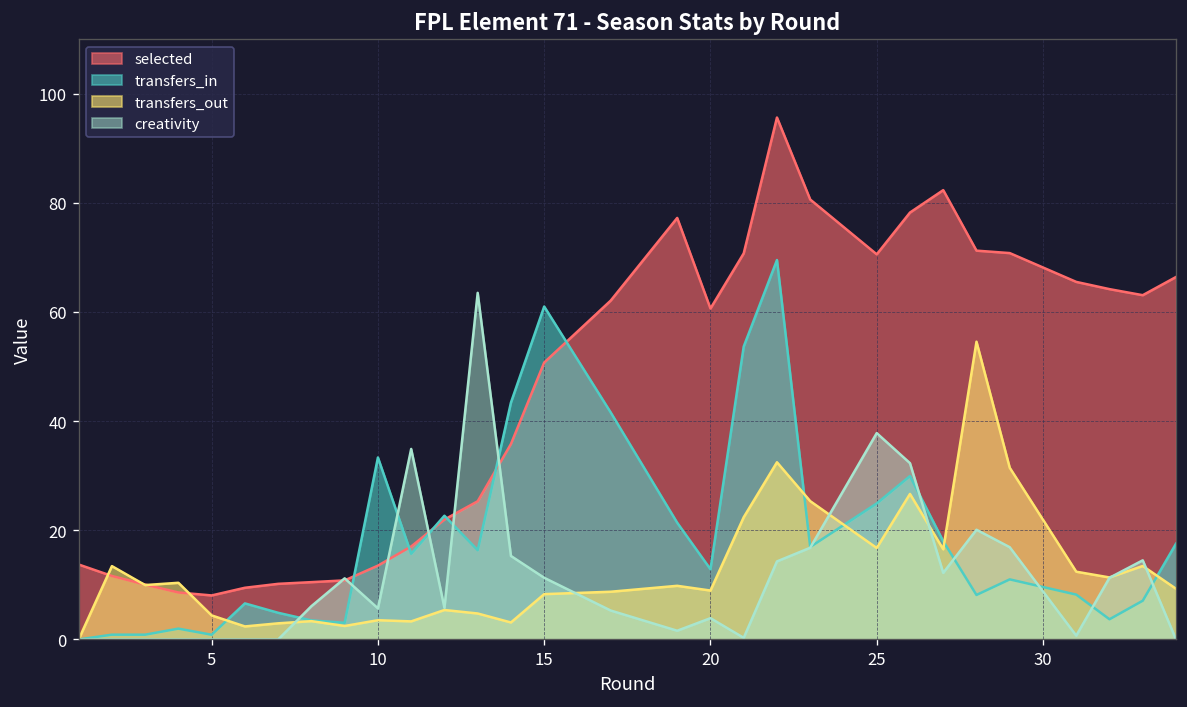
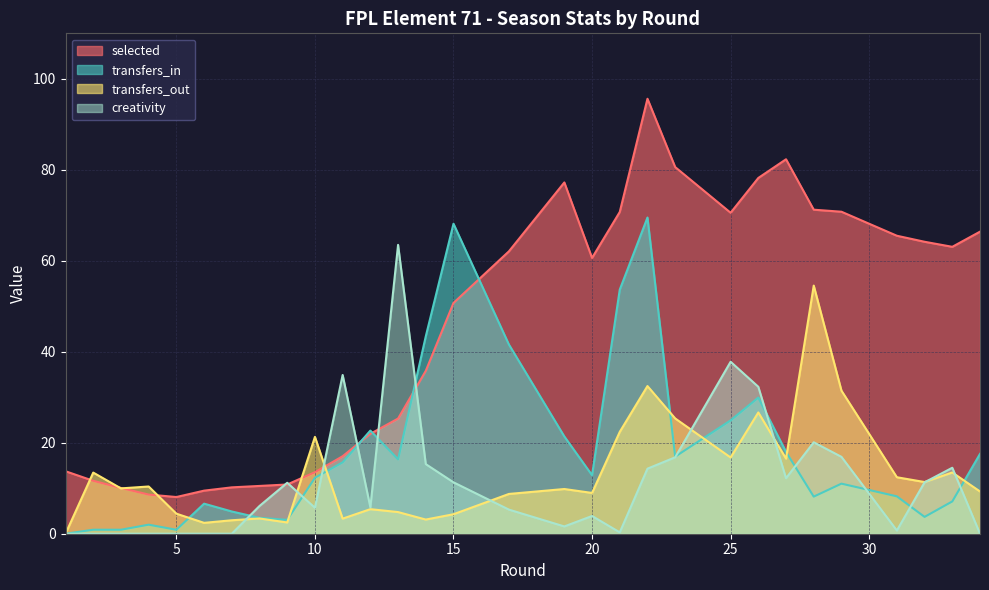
  {
    "selected": {
      "5": 8,
      "10": 14,
      "15": 51,
      "20": 61,
      "25": 71
    },
    "transfers_in": {
      "5": 1,
-     "10": 33,
-     "15": 61,
+     "10": 12,
+     "15": 68,
      "20": 13,
      "25": 25
    },
    "transfers_out": {
      "5": 4,
-     "10": 4,
-     "15": 8,
+     "10": 21,
+     "15": 4,
      "20": 9,
      "25": 17
    },
    "creativity": {
      "5": 0,
      "10": 6,
      "15": 11,
      "20": 4,
      "25": 38
    }
  }
